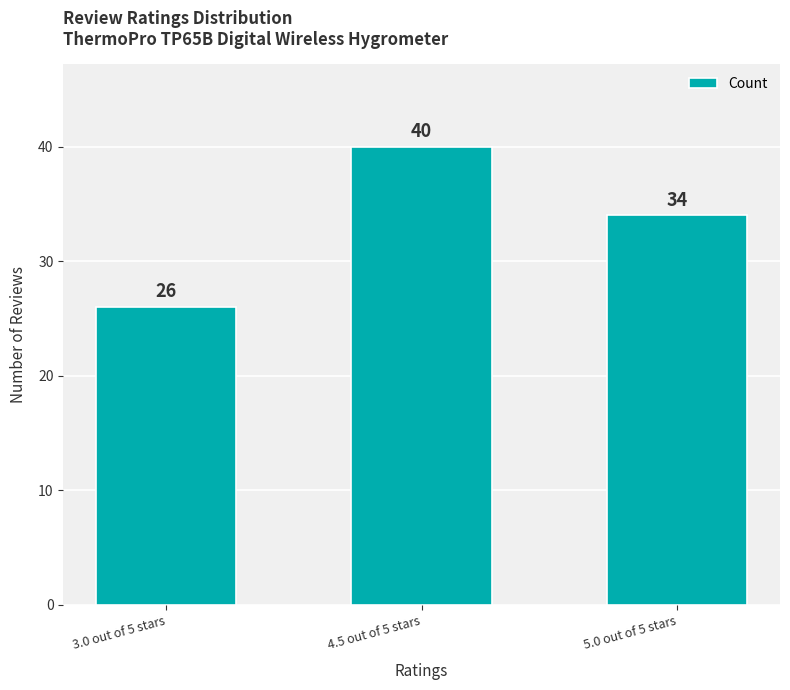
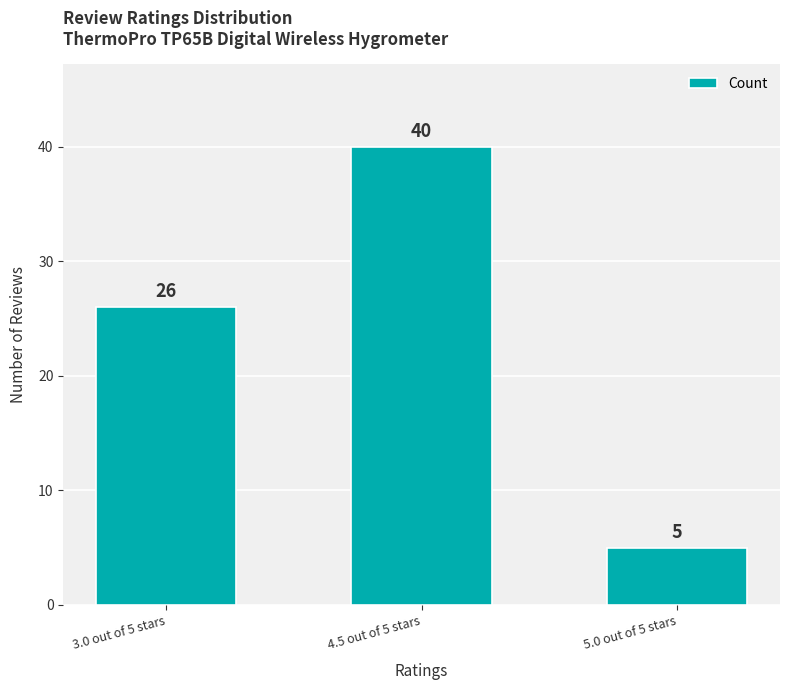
  {
    "3.0 out of 5 stars": 26,
    "4.5 out of 5 stars": 40,
-   "5.0 out of 5 stars": 34
+   "5.0 out of 5 stars": 5
  }
